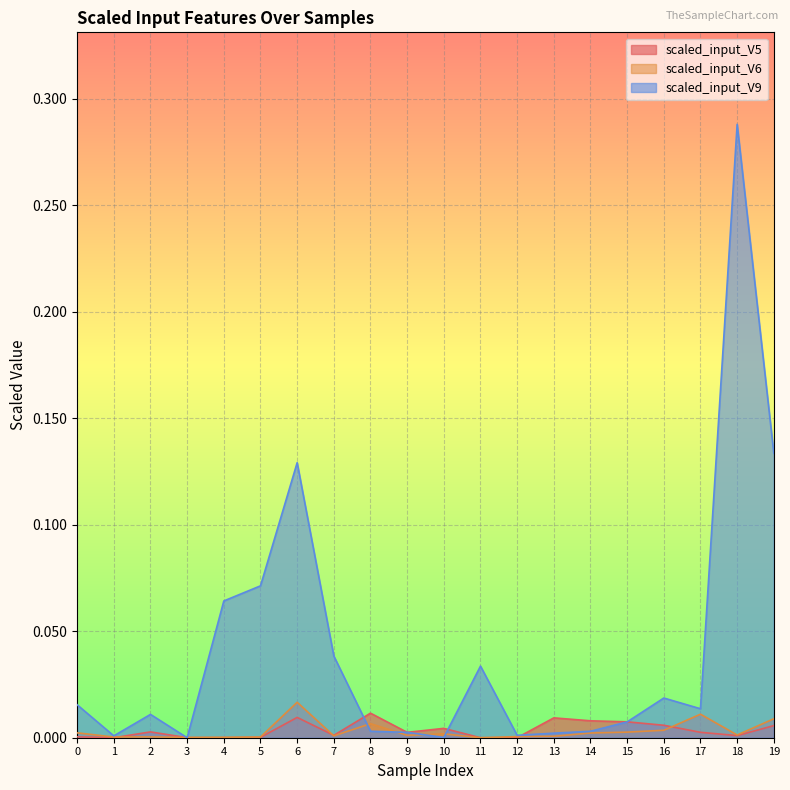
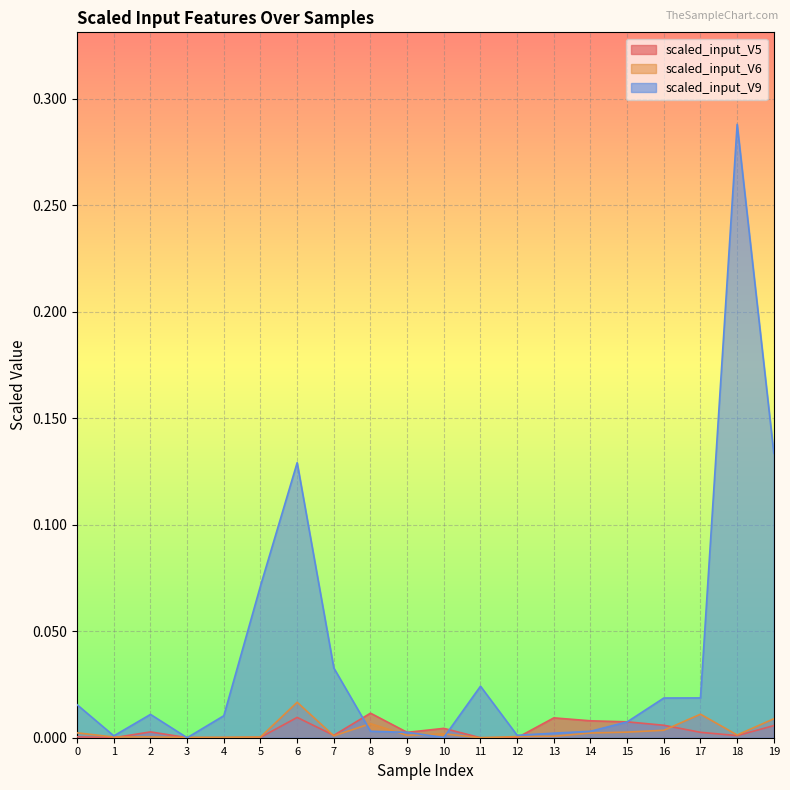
  {
    "scaled_input_V9": {
      "0": 0.015,
      "2": 0.011,
-     "4": 0.064,
+     "4": 0.010,
      "5": 0.071,
      "6": 0.129,
-     "7": 0.038,
+     "7": 0.033,
      "8": 0.003,
      "10": 0.000,
-     "11": 0.034,
+     "11": 0.024,
      "13": 0.002,
      "16": 0.019,
-     "17": 0.014,
+     "17": 0.019,
      "18": 0.288,
      "19": 0.134
    }
  }
